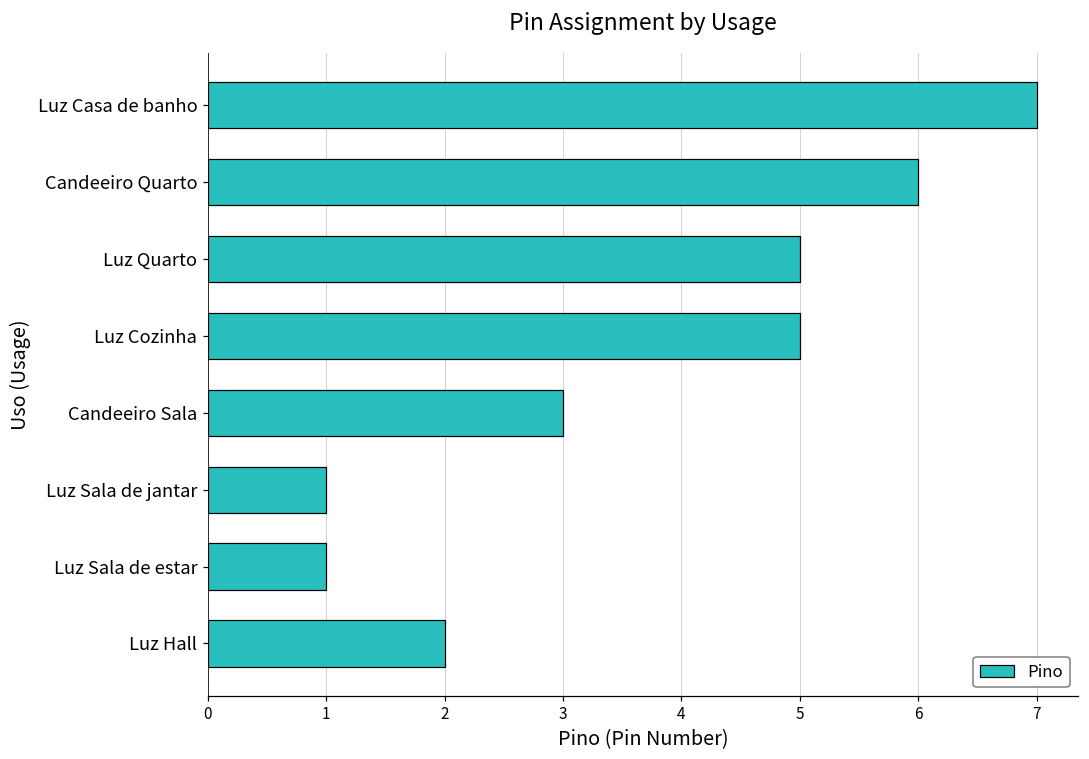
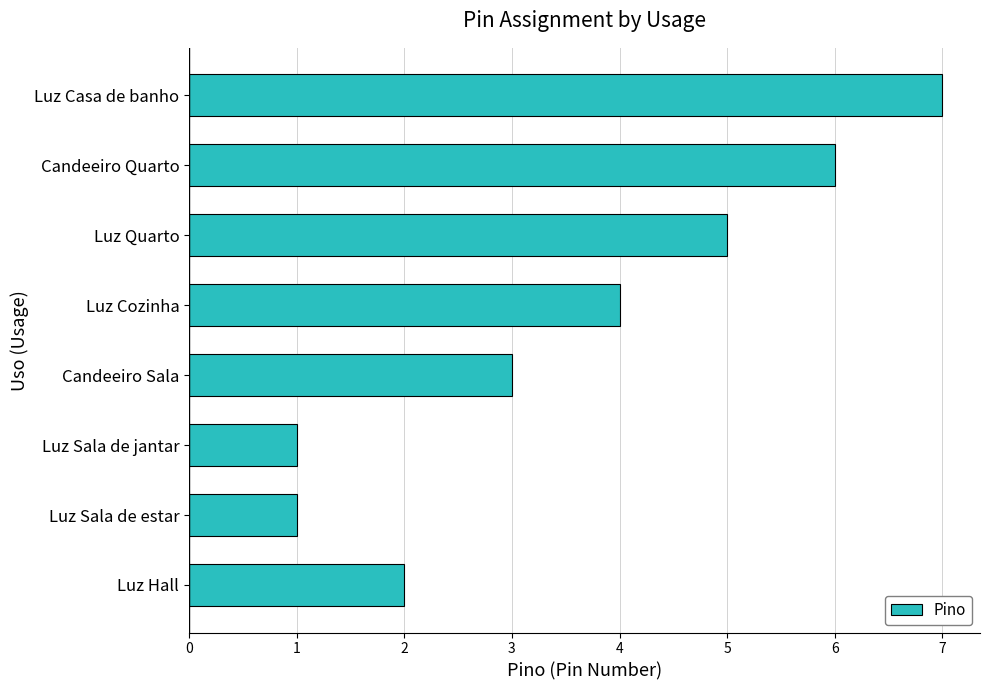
  {
    "Luz Casa de banho": 7,
    "Candeeiro Quarto": 6,
    "Luz Quarto": 5,
-   "Luz Cozinha": 5,
+   "Luz Cozinha": 4,
    "Candeeiro Sala": 3,
    "Luz Sala de jantar": 1,
    "Luz Sala de estar": 1,
    "Luz Hall": 2
  }
